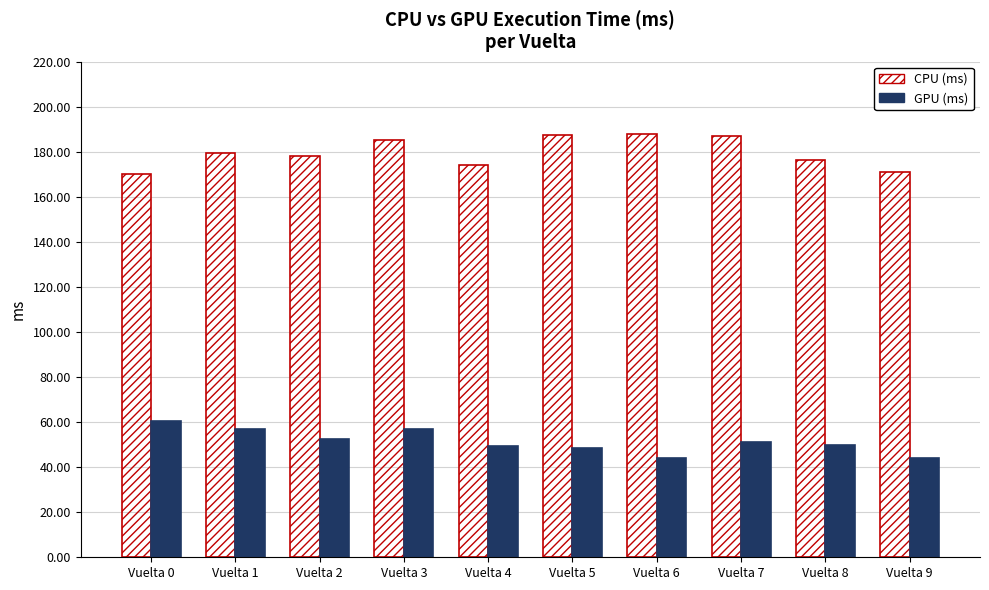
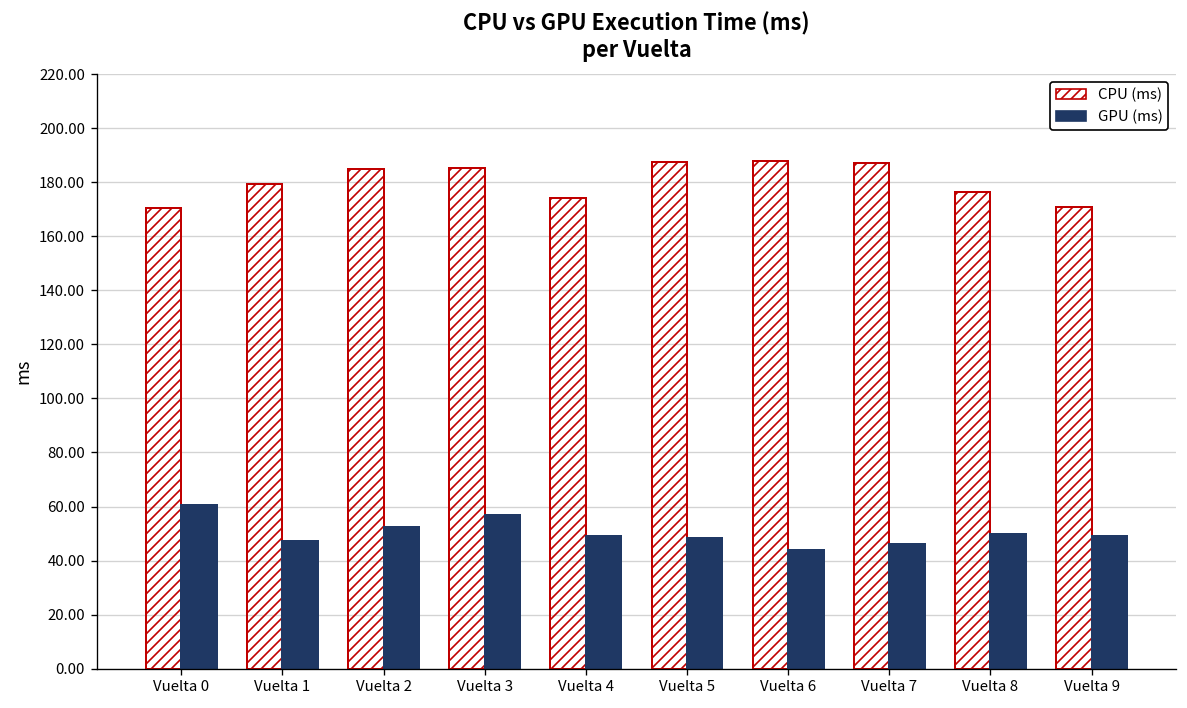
  {
    "CPU (ms)": {
      "Vuelta 0": 170,
      "Vuelta 1": 179,
-     "Vuelta 2": 178,
+     "Vuelta 2": 185,
      "Vuelta 3": 185,
      "Vuelta 4": 174,
      "Vuelta 5": 187,
      "Vuelta 6": 188,
      "Vuelta 7": 187,
      "Vuelta 8": 176,
      "Vuelta 9": 171
    },
    "GPU (ms)": {
      "Vuelta 0": 61,
-     "Vuelta 1": 57,
+     "Vuelta 1": 47,
      "Vuelta 2": 52,
      "Vuelta 3": 57,
      "Vuelta 4": 49,
      "Vuelta 5": 48,
      "Vuelta 6": 44,
-     "Vuelta 7": 51,
+     "Vuelta 7": 46,
      "Vuelta 8": 50,
-     "Vuelta 9": 44
+     "Vuelta 9": 49
    }
  }
